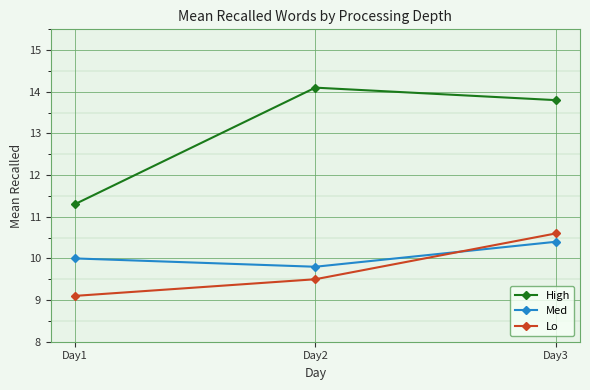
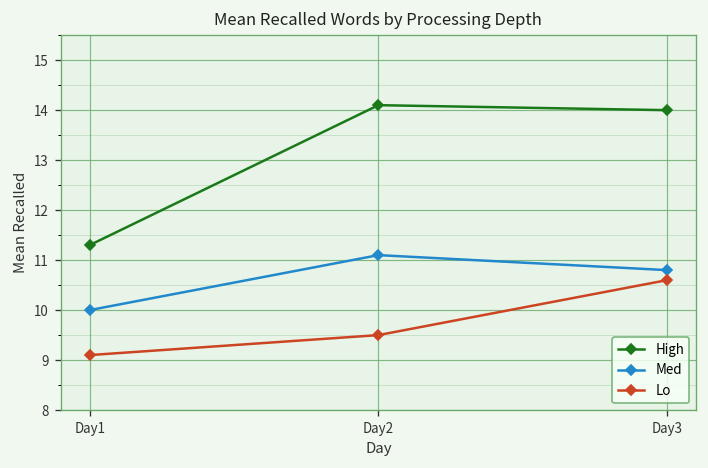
  {
    "High": {
      "Day1": 11.3,
      "Day2": 14.1,
-     "Day3": 13.8
+     "Day3": 14.0
    },
    "Med": {
      "Day1": 10.0,
-     "Day2": 9.8,
-     "Day3": 10.4
+     "Day2": 11.1,
+     "Day3": 10.8
    },
    "Lo": {
      "Day1": 9.1,
      "Day2": 9.5,
      "Day3": 10.6
    }
  }
